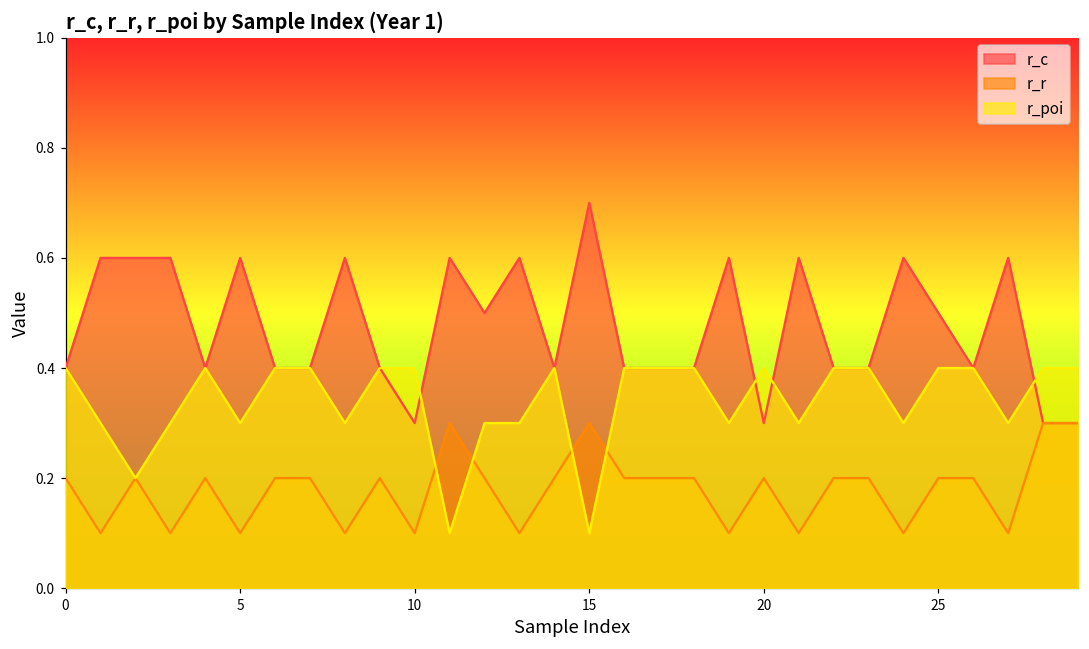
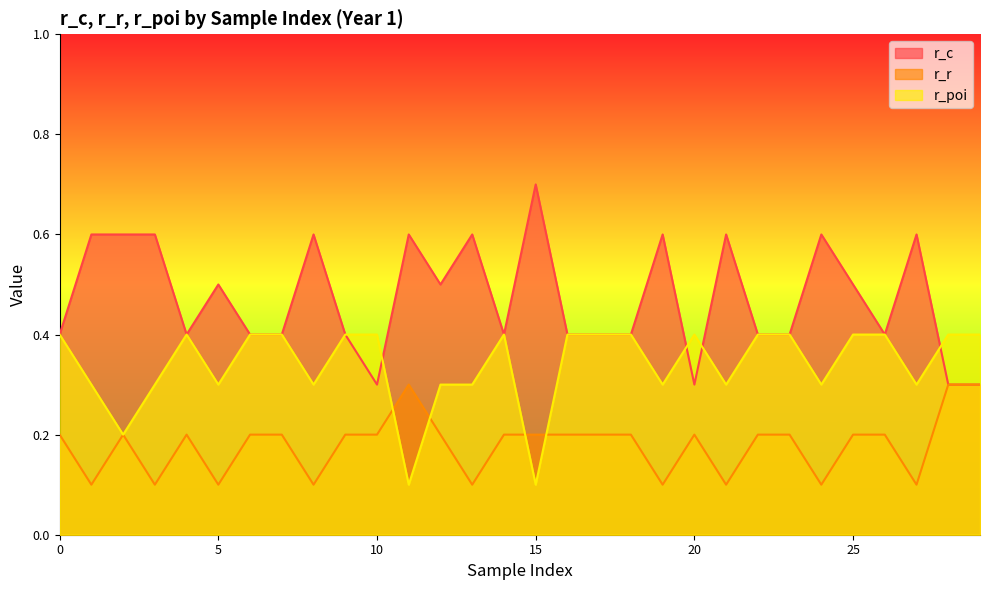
  {
    "r_c": {
-     "5": 0.6,
+     "5": 0.5,
      "10": 0.3,
      "15": 0.7,
      "20": 0.3,
      "25": 0.5
    },
    "r_r": {
      "0": 0.2,
      "5": 0.1,
-     "10": 0.1,
-     "15": 0.3,
+     "10": 0.2,
+     "15": 0.2,
      "20": 0.2,
      "25": 0.2
    },
    "r_poi": {
      "5": 0.3,
      "10": 0.4,
      "15": 0.1,
      "20": 0.4,
      "25": 0.4
    }
  }
